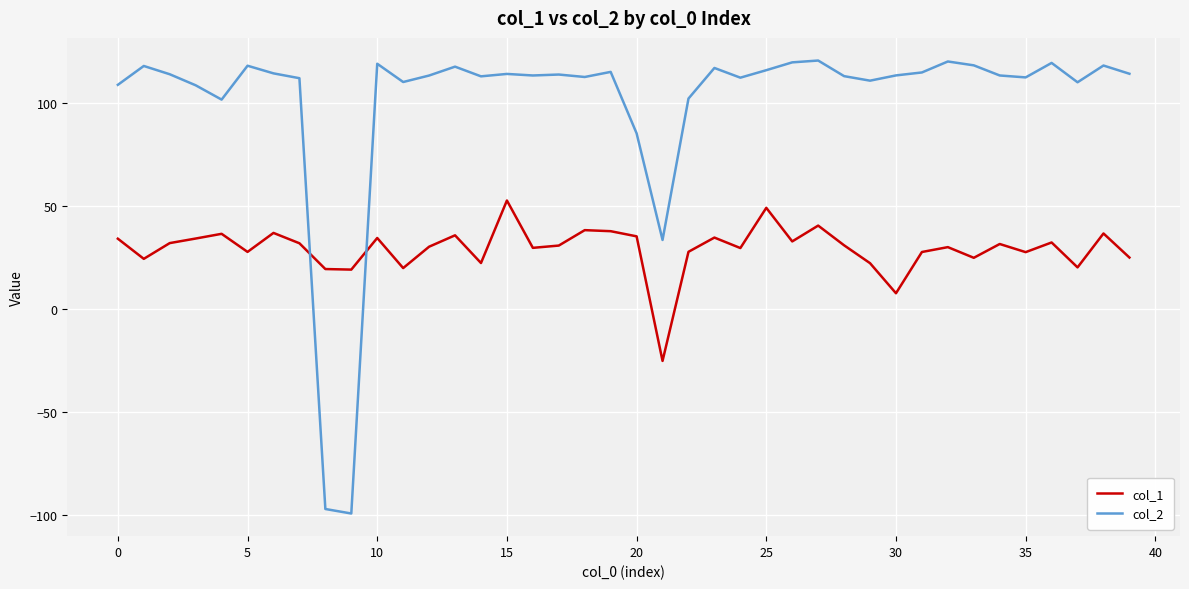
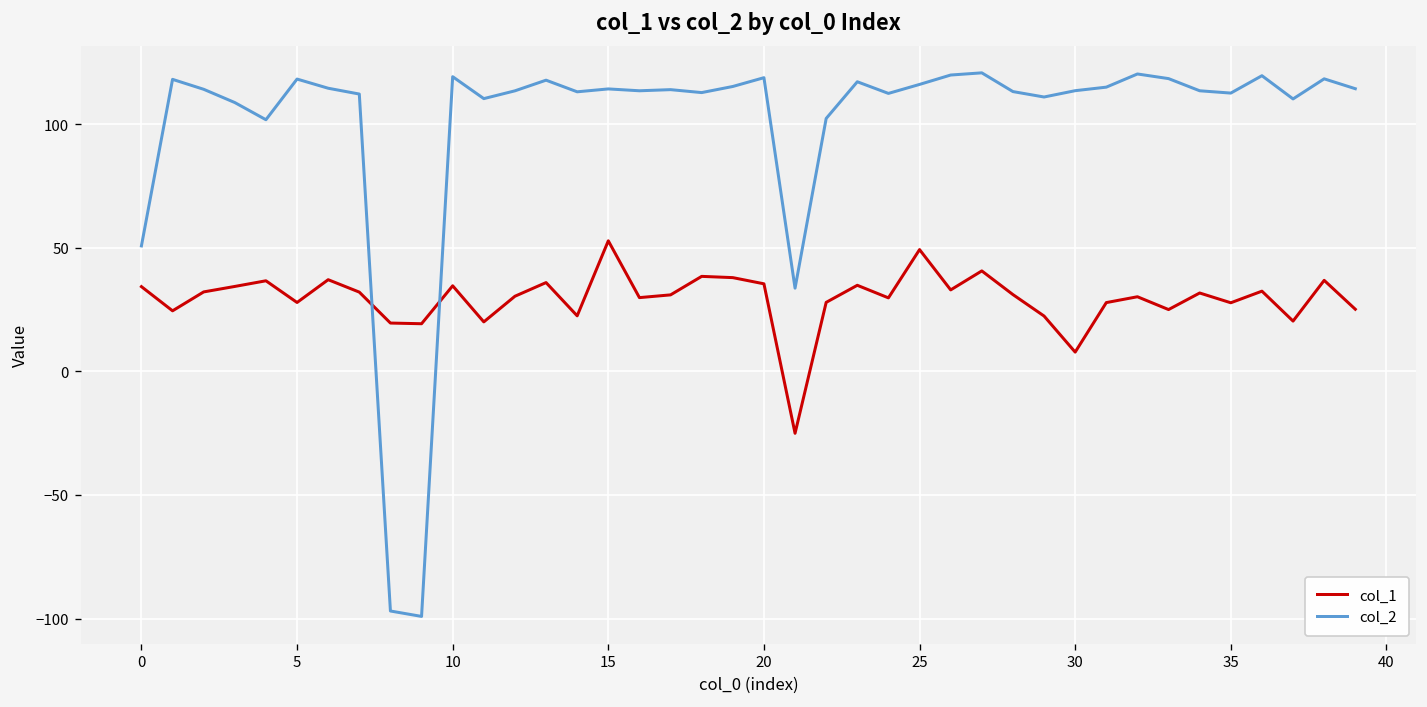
  {
    "col_1": {
      "0": 34,
      "5": 28,
      "10": 35,
      "15": 53,
      "20": 35,
      "25": 49,
      "30": 8,
      "35": 28
    },
    "col_2": {
-     "0": 109,
+     "0": 51,
      "5": 118,
      "10": 119,
      "15": 114,
-     "20": 85,
+     "20": 119,
      "25": 116,
      "30": 114,
      "35": 113
    }
  }
